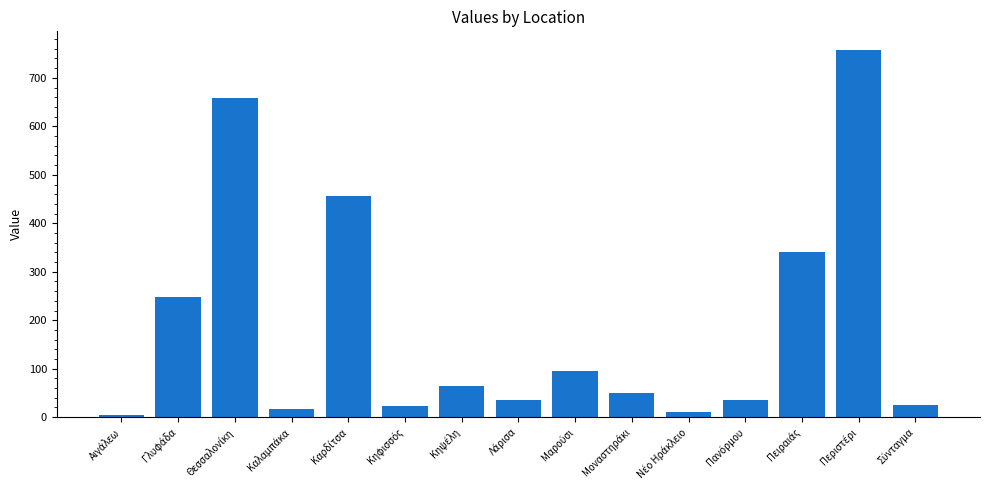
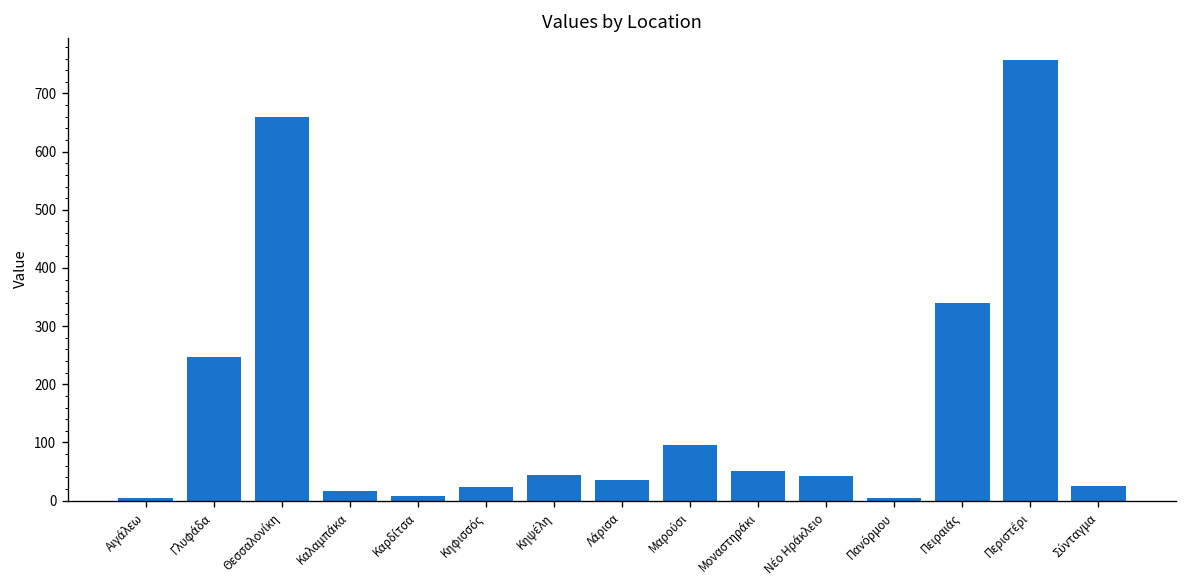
  {
    "Γλυφάδα": 250,
    "Θεσσαλονίκη": 660,
    "Καλαμπάκα": 20,
-   "Καρδίτσα": 460,
+   "Καρδίτσα": 10,
    "Κηφισσός": 20,
-   "Κηψέλη": 60,
+   "Κηψέλη": 40,
    "Λάρισα": 40,
    "Μαρούσι": 100,
    "Μοναστηράκι": 50,
-   "Νέο Ηράκλειο": 10,
-   "Πανόρμου": 40,
+   "Νέο Ηράκλειο": 40,
+   "Πανόρμου": 10,
    "Πειραιάς": 340,
    "Περιστέρι": 760,
    "Σύνταγμα": 30
  }
